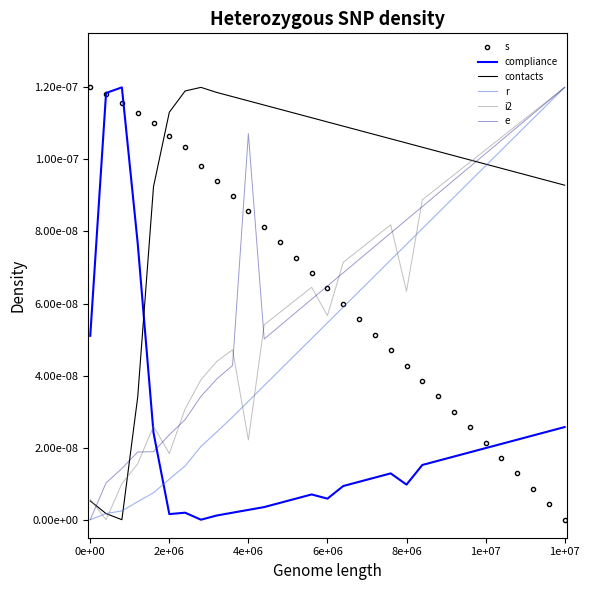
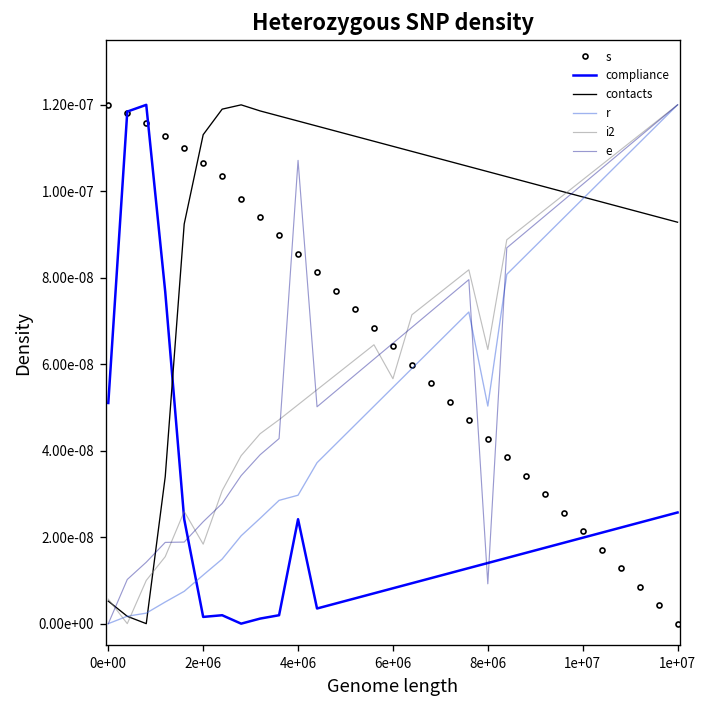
  {
    "compliance": {
      "0e+00": 0.000000051,
      "2e+06": 0.000000002,
-     "4e+06": 0.000000003,
-     "6e+06": 0.000000006,
-     "8e+06": 0.000000010
+     "4e+06": 0.000000024,
+     "6e+06": 0.000000008,
+     "8e+06": 0.000000014
    },
    "r": {
      "2e+06": 0.000000011,
-     "4e+06": 0.000000033,
+     "4e+06": 0.000000030,
      "6e+06": 0.000000055,
-     "8e+06": 0.000000076
+     "8e+06": 0.000000050
    },
    "i2": {
      "2e+06": 0.000000018,
-     "4e+06": 0.000000022,
+     "4e+06": 0.000000051,
      "6e+06": 0.000000057,
      "8e+06": 0.000000063
    },
    "e": {
      "2e+06": 0.000000024,
      "4e+06": 0.000000107,
-     "8e+06": 0.000000083
+     "8e+06": 0.000000009
    }
  }
